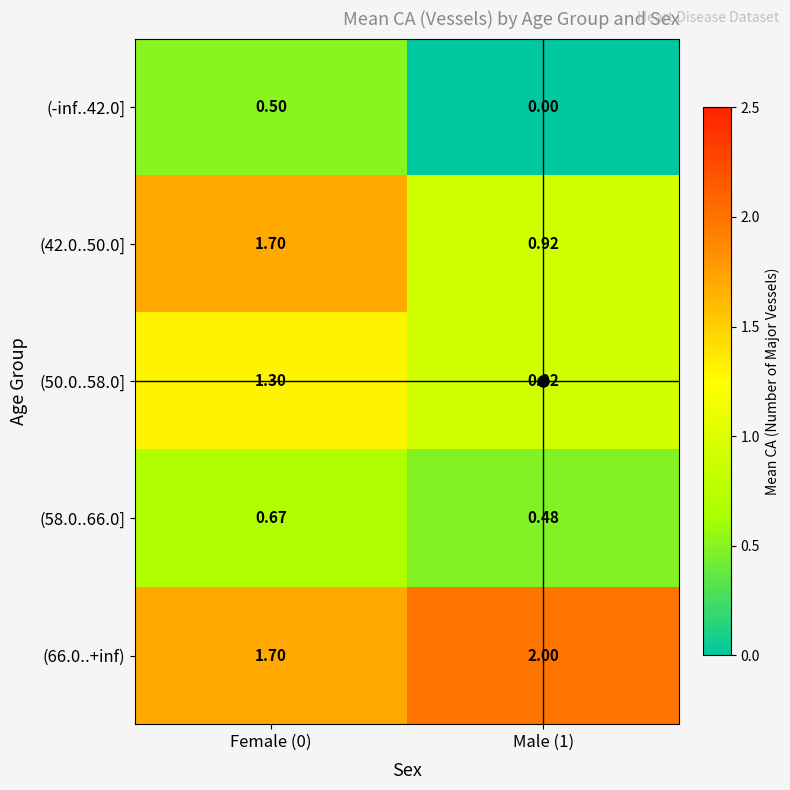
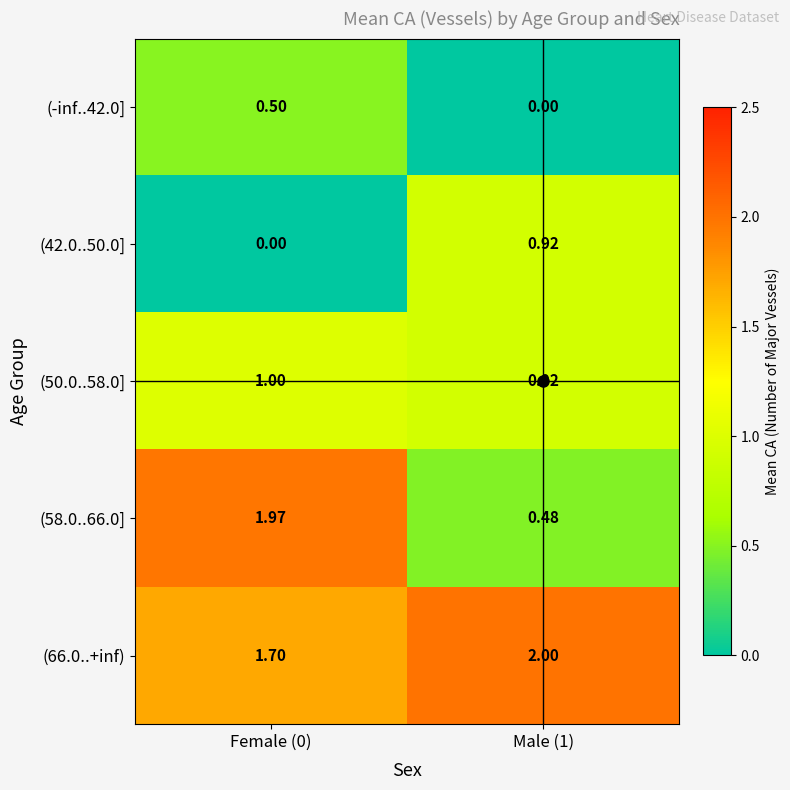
  {
    "(-inf..42.0]": {
      "Female (0)": 0.50,
      "Male (1)": 0.00
    },
    "(42.0..50.0]": {
-     "Female (0)": 1.70,
+     "Female (0)": 0.00,
      "Male (1)": 0.92
    },
    "(50.0..58.0]": {
-     "Female (0)": 1.30
+     "Female (0)": 1.00
    },
    "(58.0..66.0]": {
-     "Female (0)": 0.67,
+     "Female (0)": 1.97,
      "Male (1)": 0.48
    },
    "(66.0..+inf)": {
      "Female (0)": 1.70,
      "Male (1)": 2.00
    }
  }
